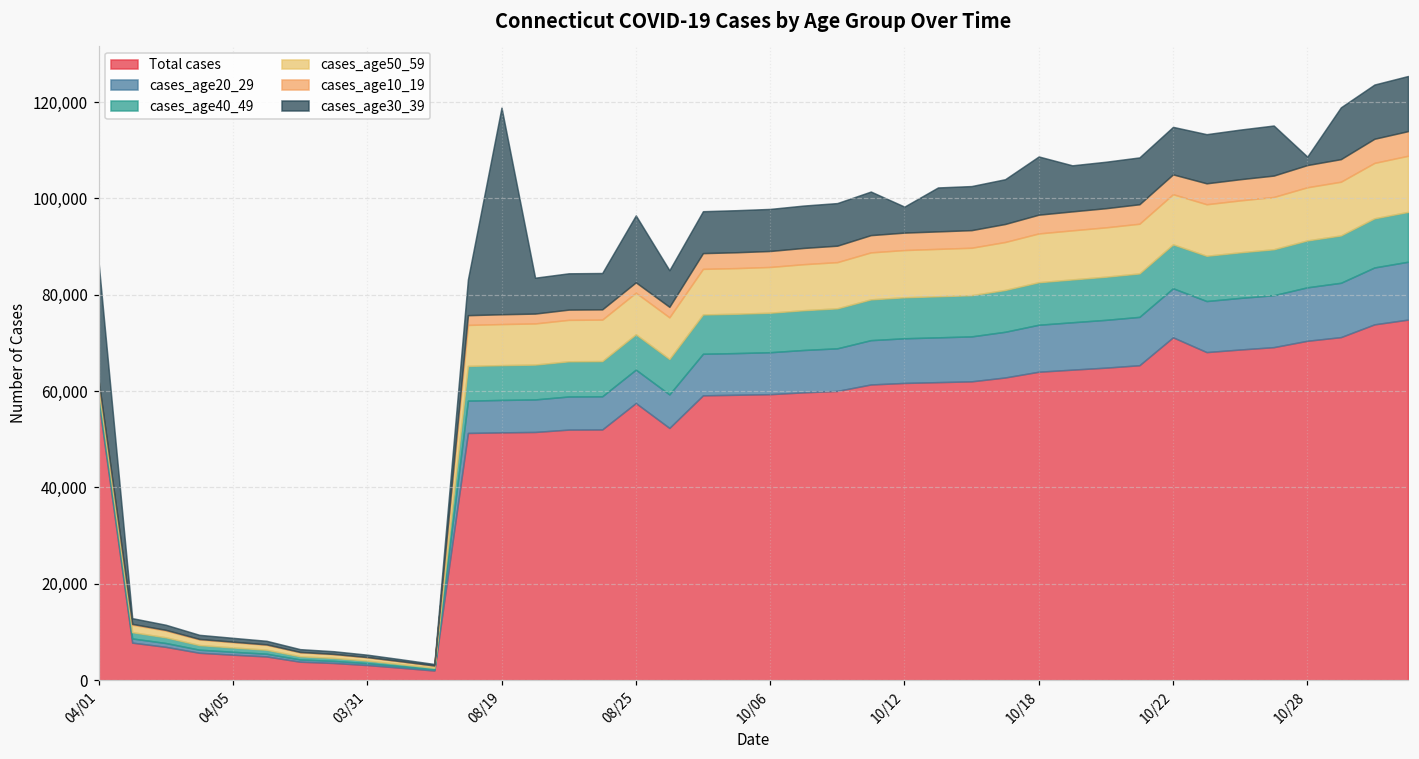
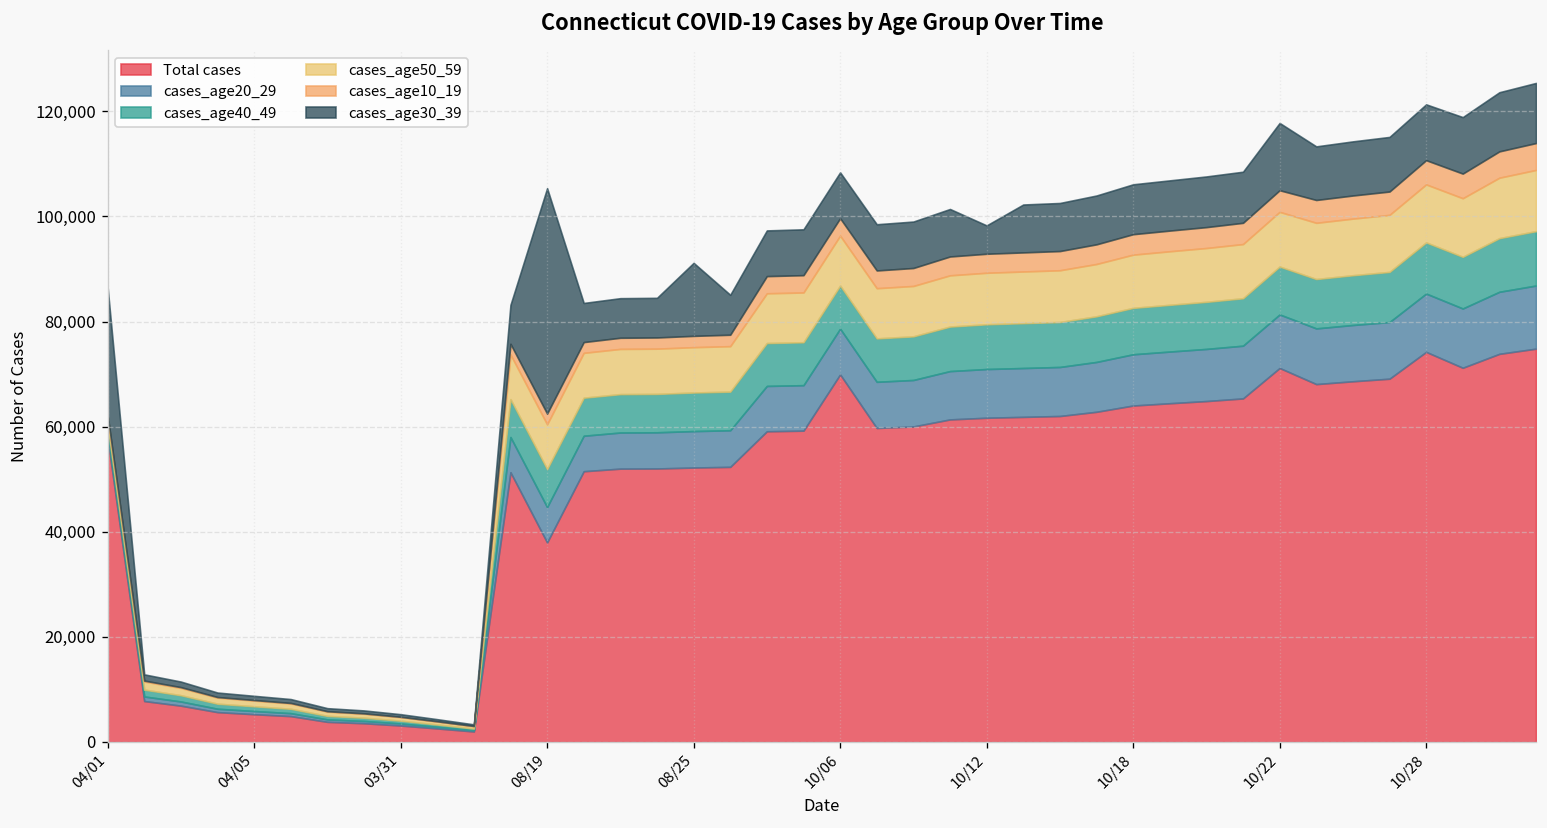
  {
    "Total cases": {
      "04/01": "58,000",
      "04/05": "5,000",
-     "08/19": "51,000",
-     "08/25": "58,000",
-     "10/06": "59,000",
+     "08/19": "38,000",
+     "08/25": "52,000",
+     "10/06": "70,000",
      "10/12": "62,000",
      "10/18": "64,000",
      "10/22": "71,000",
-     "10/28": "70,000"
+     "10/28": "74,000"
    },
    "cases_age30_39": {
      "04/01": "24,000",
      "04/05": "1,000",
      "08/19": "43,000",
      "08/25": "14,000",
      "10/06": "9,000",
      "10/12": "5,000",
-     "10/18": "12,000",
-     "10/22": "10,000",
-     "10/28": "2,000"
+     "10/18": "9,000",
+     "10/22": "13,000",
+     "10/28": "11,000"
    }
  }
